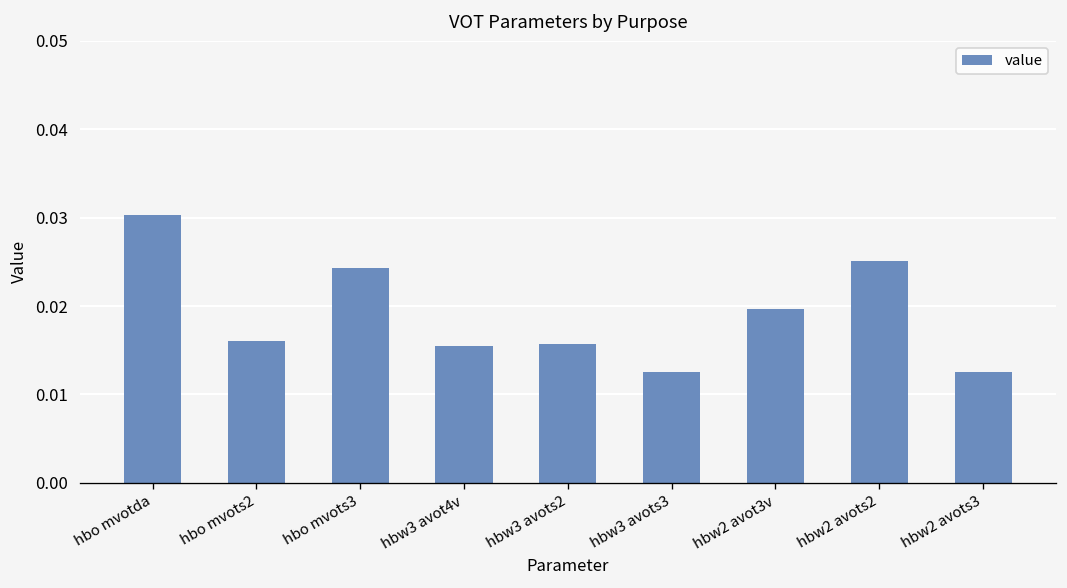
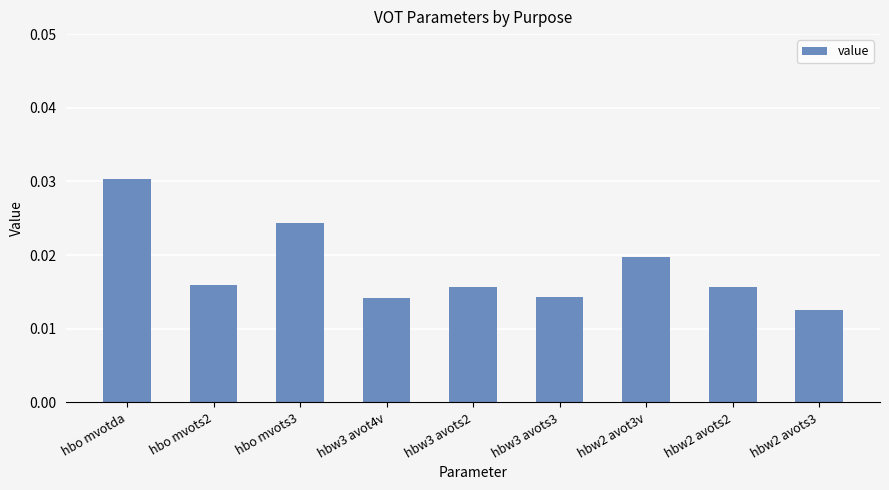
  {
    "hbo mvotda": 0.030,
    "hbo mvots2": 0.016,
    "hbo mvots3": 0.024,
-   "hbw3 avot4v": 0.016,
+   "hbw3 avot4v": 0.014,
    "hbw3 avots2": 0.016,
-   "hbw3 avots3": 0.013,
+   "hbw3 avots3": 0.014,
    "hbw2 avot3v": 0.020,
-   "hbw2 avots2": 0.025,
+   "hbw2 avots2": 0.016,
    "hbw2 avots3": 0.013
  }
